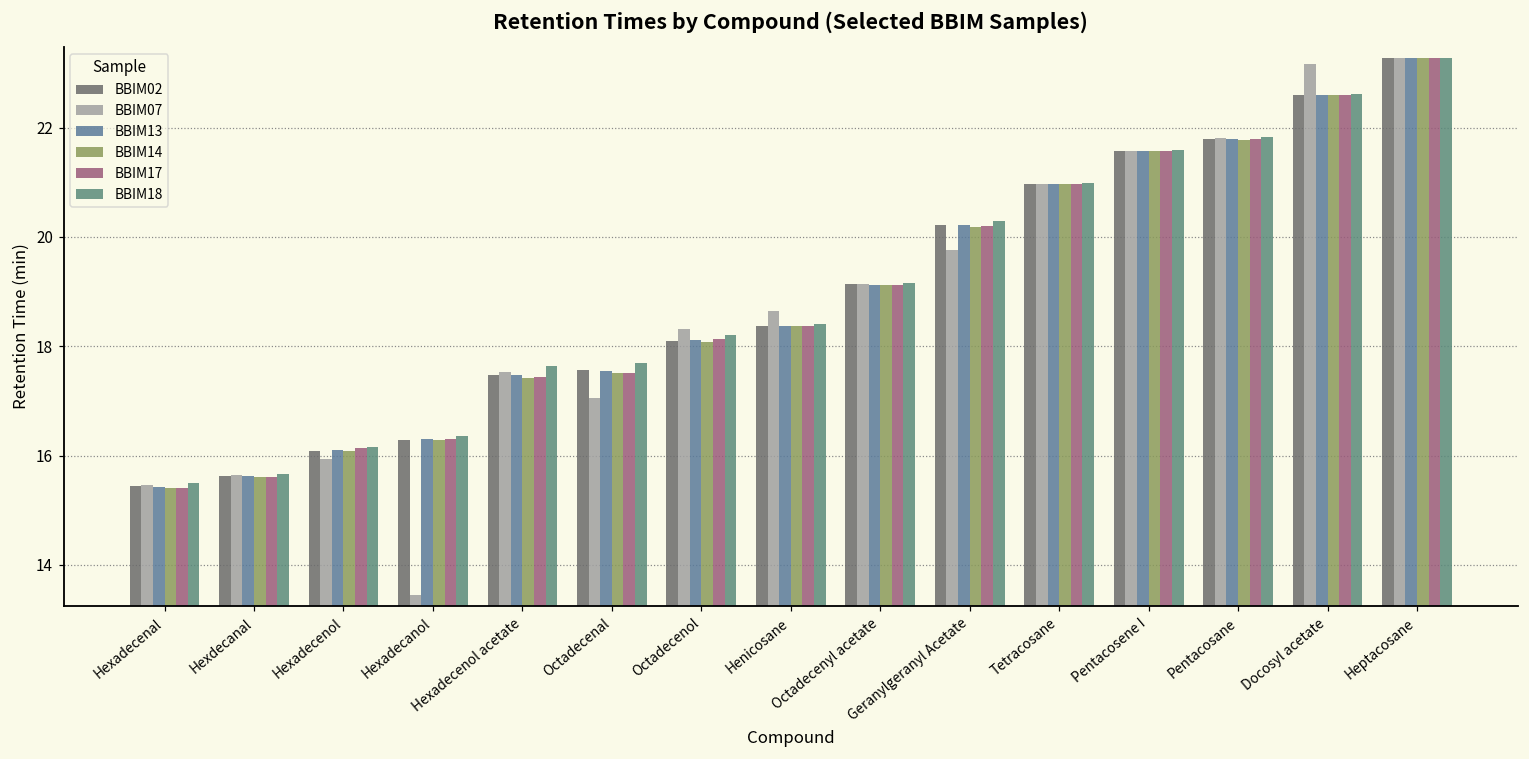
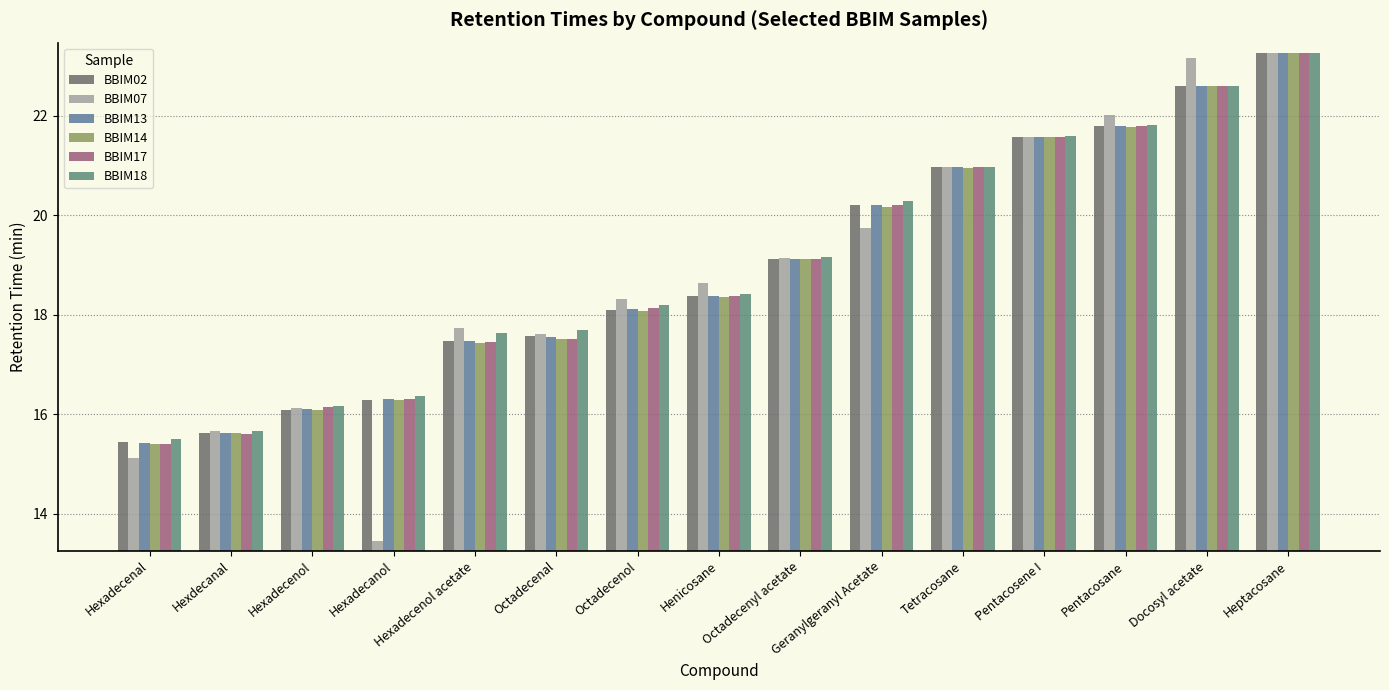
  {
    "BBIM07": {
-     "Hexadecenal": 15.5,
+     "Hexadecenal": 15.1,
      "Hexdecanal": 15.7,
-     "Hexadecenol": 15.9,
+     "Hexadecenol": 16.1,
      "Hexadecanol": 13.5,
-     "Hexadecenol acetate": 17.5,
-     "Octadecenal": 17.1,
+     "Hexadecenol acetate": 17.7,
+     "Octadecenal": 17.6,
      "Octadecenol": 18.3,
      "Henicosane": 18.6,
      "Octadecenyl acetate": 19.1,
      "Geranylgeranyl Acetate": 19.8,
      "Tetracosane": 21.0,
      "Pentacosene I": 21.6,
-     "Pentacosane": 21.8,
+     "Pentacosane": 22.0,
      "Docosyl acetate": 23.2,
      "Heptacosane": 23.3
    }
  }
